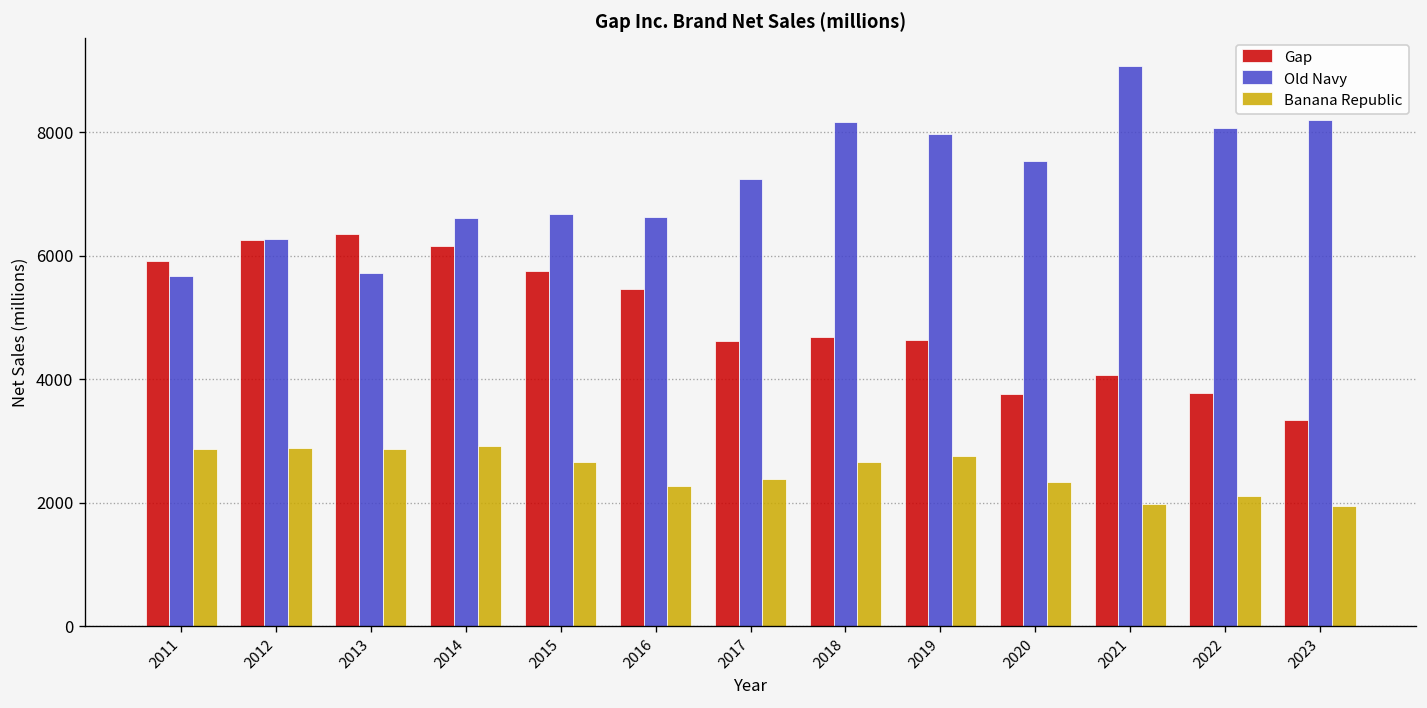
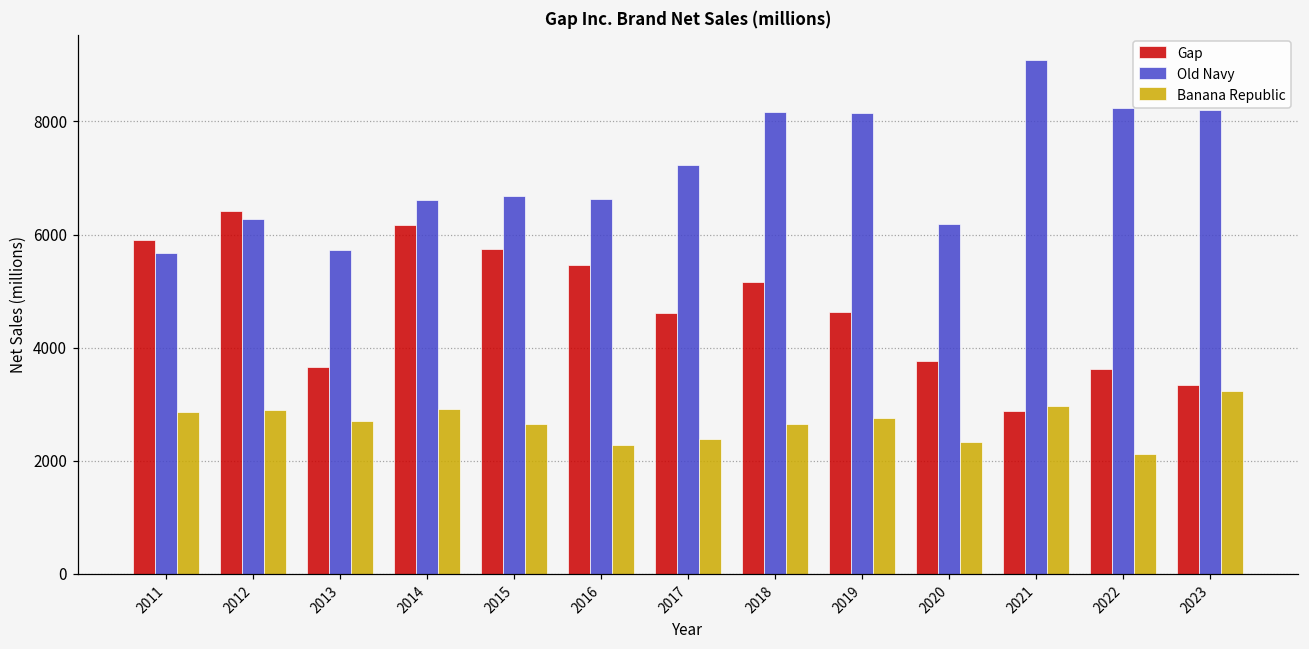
  {
    "Gap": {
      "2011": 5900,
-     "2012": 6300,
-     "2013": 6400,
+     "2012": 6400,
+     "2013": 3700,
      "2014": 6200,
      "2015": 5800,
      "2016": 5500,
      "2017": 4600,
-     "2018": 4700,
+     "2018": 5200,
      "2019": 4600,
      "2020": 3800,
-     "2021": 4100,
-     "2022": 3800,
+     "2021": 2900,
+     "2022": 3600,
      "2023": 3300
    },
    "Old Navy": {
      "2011": 5700,
      "2012": 6300,
      "2013": 5700,
      "2014": 6600,
      "2015": 6700,
      "2016": 6600,
      "2017": 7200,
      "2018": 8200,
-     "2019": 8000,
-     "2020": 7500,
+     "2019": 8200,
+     "2020": 6200,
      "2021": 9100,
-     "2022": 8100,
+     "2022": 8200,
      "2023": 8200
    },
    "Banana Republic": {
      "2011": 2900,
      "2012": 2900,
-     "2013": 2900,
+     "2013": 2700,
      "2014": 2900,
      "2015": 2700,
      "2016": 2300,
      "2017": 2400,
      "2018": 2700,
      "2019": 2800,
      "2020": 2300,
-     "2021": 2000,
+     "2021": 3000,
      "2022": 2100,
-     "2023": 1900
+     "2023": 3200
    }
  }
